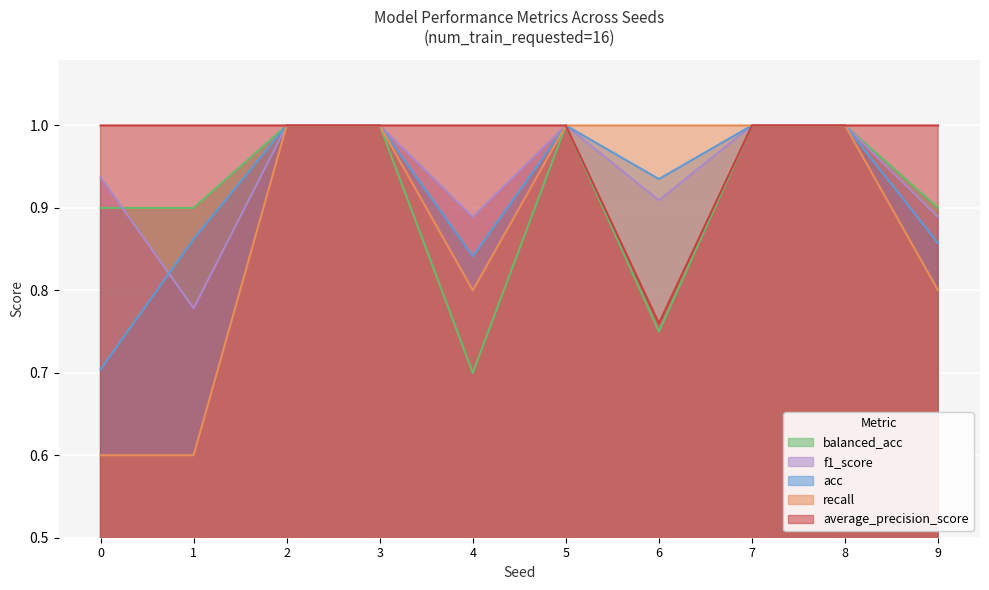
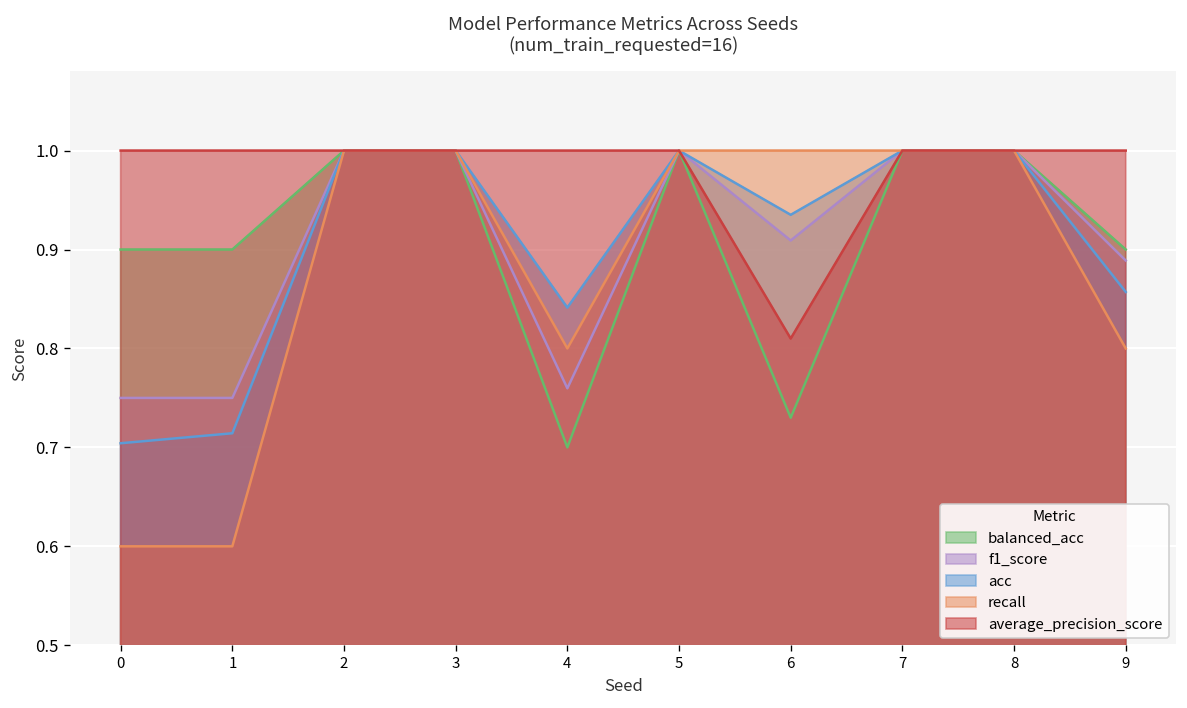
  {
    "balanced_acc": {
      "0": 0.90,
      "1": 0.90,
      "4": 0.70,
-     "6": 0.75,
+     "6": 0.73,
      "9": 0.90
    },
    "f1_score": {
-     "0": 0.94,
-     "1": 0.78,
-     "4": 0.89,
+     "0": 0.75,
+     "1": 0.75,
+     "4": 0.76,
      "6": 0.91,
      "9": 0.89
    },
    "acc": {
      "0": 0.70,
-     "1": 0.86,
+     "1": 0.71,
      "4": 0.84,
      "6": 0.94,
      "9": 0.86
    },
    "recall": {
      "0": 0.60,
      "1": 0.60,
      "4": 0.80,
      "6": 1.00,
      "9": 0.80
    },
    "average_precision_score": {
      "0": 1.00,
      "1": 1.00,
      "4": 1.00,
-     "6": 0.76,
+     "6": 0.81,
      "9": 1.00
    }
  }
